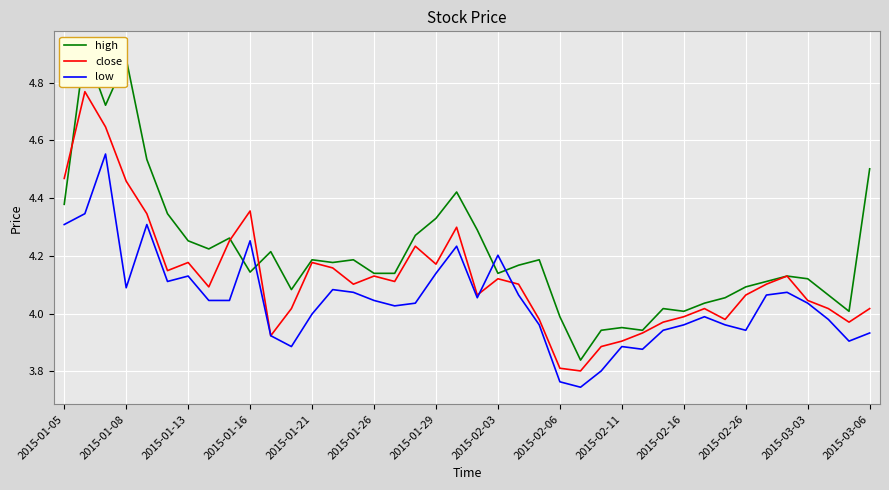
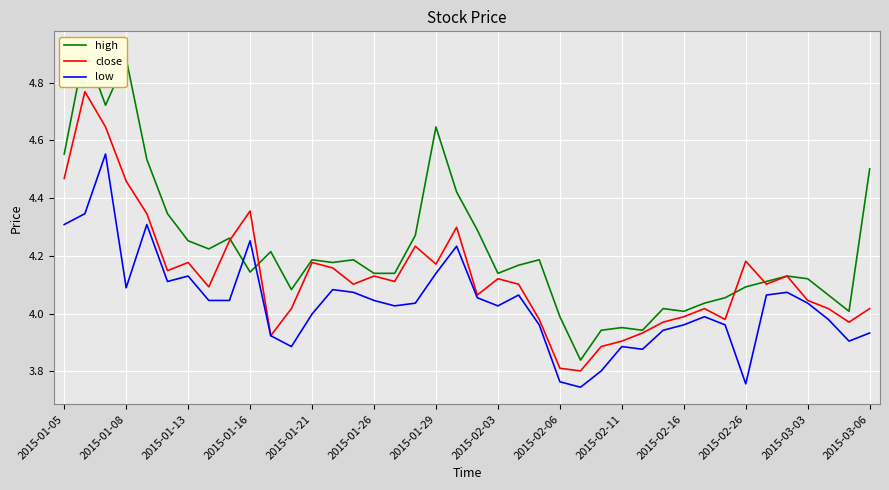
  {
    "high": {
-     "2015-01-05": 4.38,
+     "2015-01-05": 4.55,
      "2015-01-13": 4.25,
      "2015-01-16": 4.14,
      "2015-01-21": 4.19,
      "2015-01-26": 4.14,
-     "2015-01-29": 4.33,
+     "2015-01-29": 4.65,
      "2015-02-03": 4.14,
      "2015-02-06": 3.99,
      "2015-02-11": 3.95,
      "2015-02-16": 4.01,
      "2015-02-26": 4.09,
      "2015-03-03": 4.12,
      "2015-03-06": 4.50
    },
    "close": {
      "2015-01-05": 4.47,
      "2015-01-08": 4.46,
      "2015-01-13": 4.18,
      "2015-01-16": 4.36,
      "2015-01-21": 4.18,
      "2015-01-26": 4.13,
      "2015-01-29": 4.17,
      "2015-02-03": 4.12,
      "2015-02-06": 3.81,
      "2015-02-11": 3.90,
      "2015-02-16": 3.99,
-     "2015-02-26": 4.06,
+     "2015-02-26": 4.18,
      "2015-03-03": 4.05,
      "2015-03-06": 4.02
    },
    "low": {
      "2015-01-05": 4.31,
      "2015-01-08": 4.09,
      "2015-01-13": 4.13,
      "2015-01-16": 4.25,
      "2015-01-21": 4.00,
      "2015-01-26": 4.05,
      "2015-01-29": 4.14,
-     "2015-02-03": 4.20,
+     "2015-02-03": 4.03,
      "2015-02-06": 3.76,
      "2015-02-11": 3.89,
      "2015-02-16": 3.96,
-     "2015-02-26": 3.94,
+     "2015-02-26": 3.76,
      "2015-03-03": 4.04,
      "2015-03-06": 3.93
    }
  }
